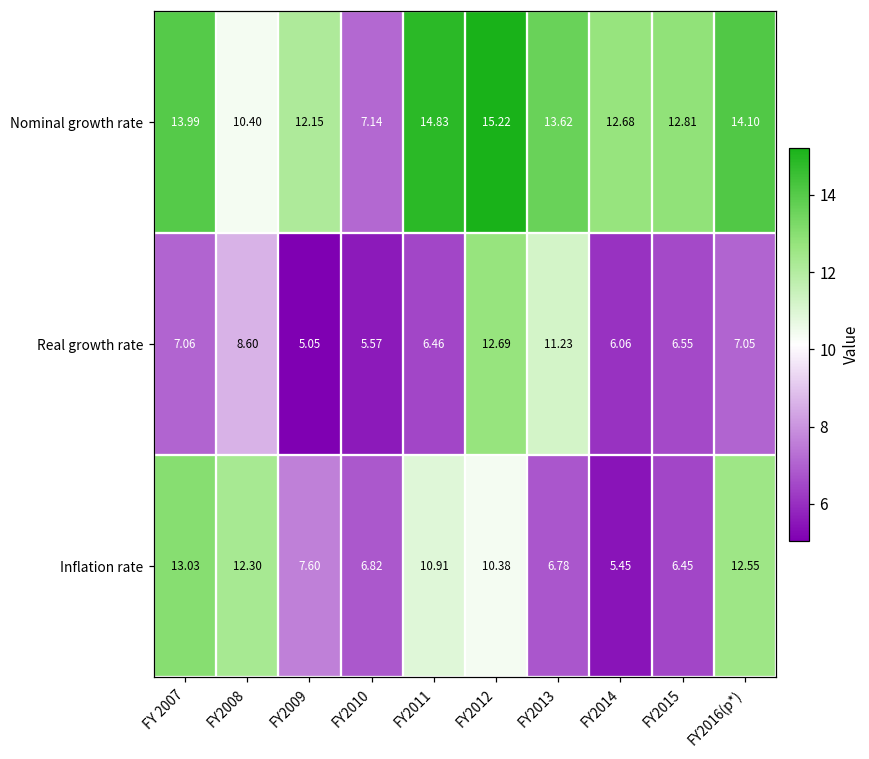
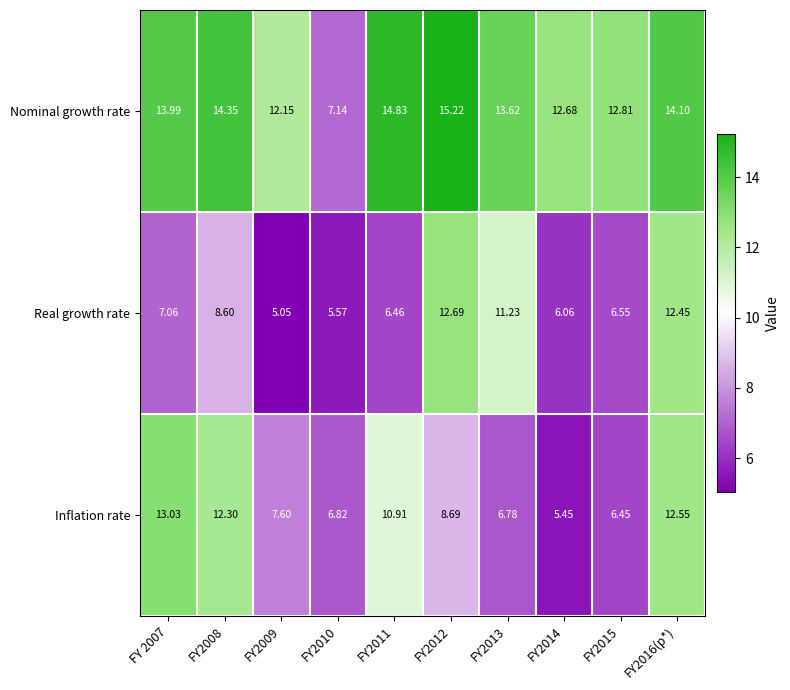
  {
    "Nominal growth rate": {
      "FY 2007": 13.99,
-     "FY2008": 10.40,
+     "FY2008": 14.35,
      "FY2009": 12.15,
      "FY2010": 7.14,
      "FY2011": 14.83,
      "FY2012": 15.22,
      "FY2013": 13.62,
      "FY2014": 12.68,
      "FY2015": 12.81,
      "FY2016(p*)": 14.10
    },
    "Real growth rate": {
      "FY 2007": 7.06,
      "FY2008": 8.60,
      "FY2009": 5.05,
      "FY2010": 5.57,
      "FY2011": 6.46,
      "FY2012": 12.69,
      "FY2013": 11.23,
      "FY2014": 6.06,
      "FY2015": 6.55,
-     "FY2016(p*)": 7.05
+     "FY2016(p*)": 12.45
    },
    "Inflation rate": {
      "FY 2007": 13.03,
      "FY2008": 12.30,
      "FY2009": 7.60,
      "FY2010": 6.82,
      "FY2011": 10.91,
-     "FY2012": 10.38,
+     "FY2012": 8.69,
      "FY2013": 6.78,
      "FY2014": 5.45,
      "FY2015": 6.45,
      "FY2016(p*)": 12.55
    }
  }
